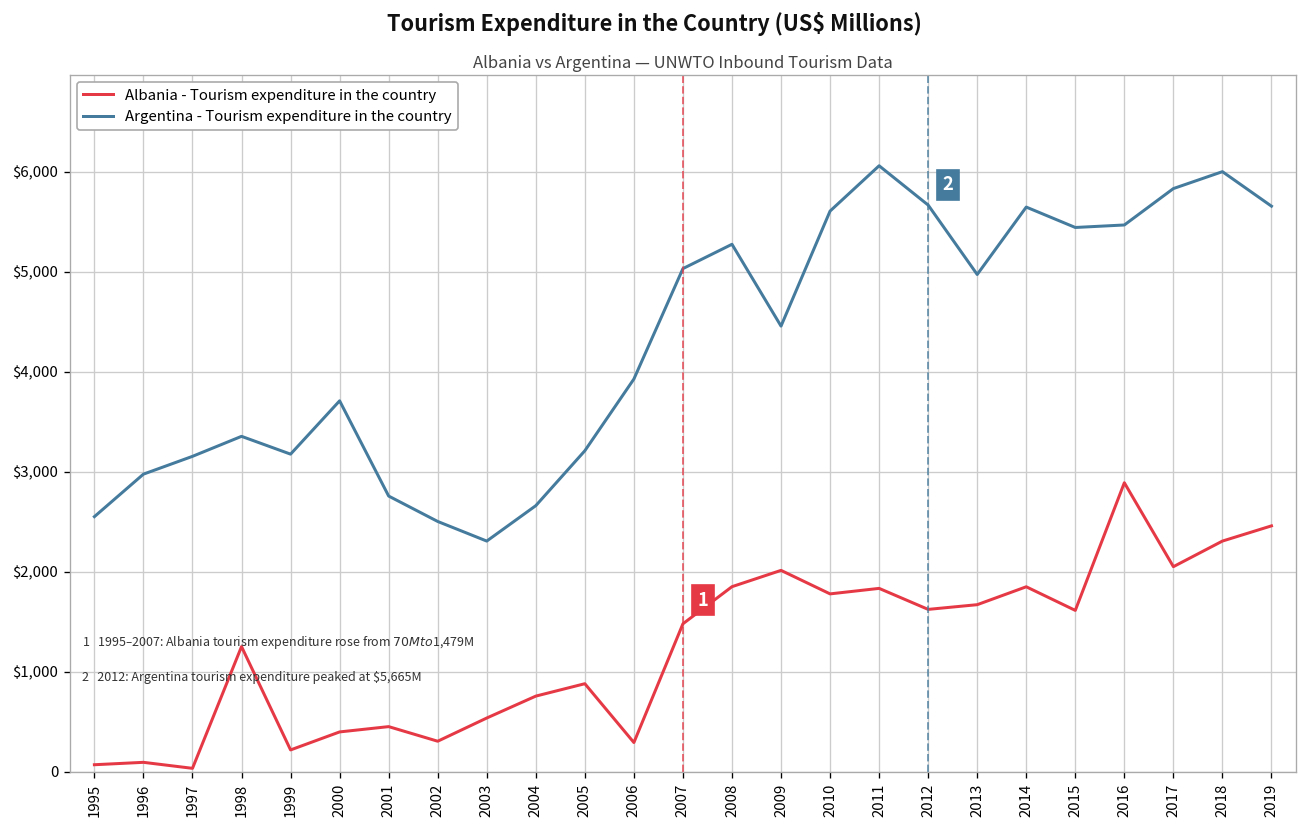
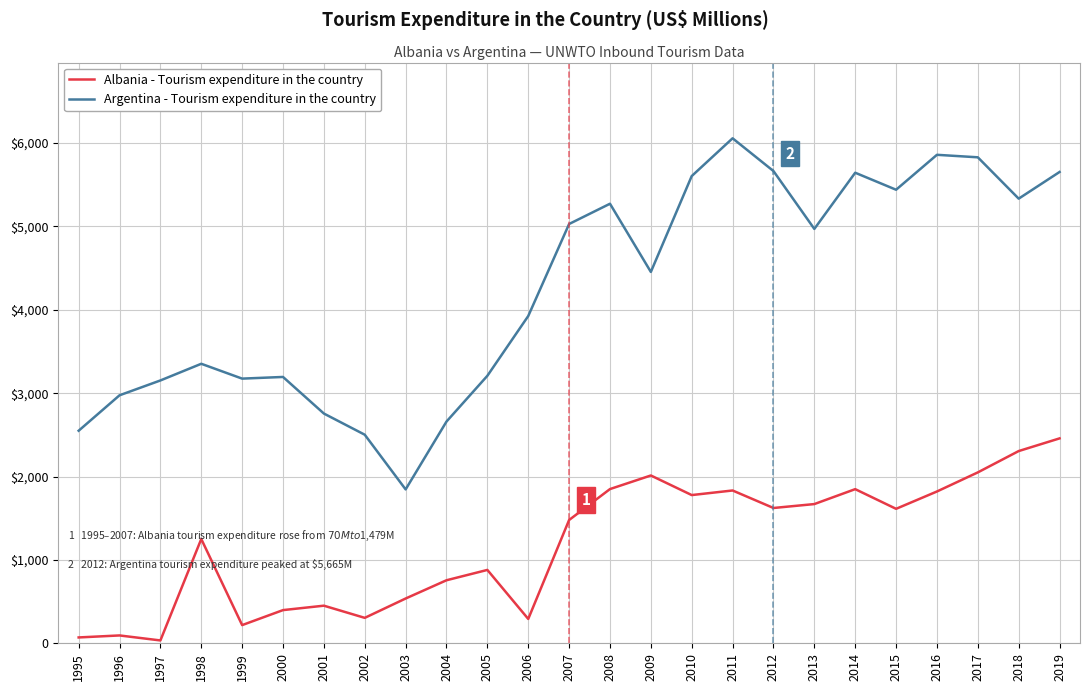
  {
    "Albania - Tourism expenditure in the country": {
      "1995": "$100",
      "1996": "$100",
      "1997": "$0",
      "1999": "$200",
      "2000": "$400",
      "2001": "$500",
      "2002": "$300",
      "2003": "$500",
      "2004": "$800",
      "2005": "$900",
      "2006": "$300",
      "2008": "$1,900",
      "2009": "$2,000",
      "2010": "$1,800",
      "2011": "$1,800",
      "2012": "$1,600",
      "2013": "$1,700",
      "2014": "$1,800",
      "2015": "$1,600",
-     "2016": "$2,900",
+     "2016": "$1,800",
      "2017": "$2,100",
      "2018": "$2,300",
      "2019": "$2,500"
    },
    "Argentina - Tourism expenditure in the country": {
      "1995": "$2,600",
      "1996": "$3,000",
      "1997": "$3,200",
      "1998": "$3,400",
      "1999": "$3,200",
-     "2000": "$3,700",
+     "2000": "$3,200",
      "2001": "$2,800",
      "2002": "$2,500",
-     "2003": "$2,300",
+     "2003": "$1,800",
      "2004": "$2,700",
      "2005": "$3,200",
      "2006": "$3,900",
      "2007": "$5,000",
      "2008": "$5,300",
      "2009": "$4,500",
      "2010": "$5,600",
      "2011": "$6,100",
      "2013": "$5,000",
      "2014": "$5,600",
      "2015": "$5,400",
-     "2016": "$5,500",
+     "2016": "$5,900",
      "2017": "$5,800",
-     "2018": "$6,000",
+     "2018": "$5,300",
      "2019": "$5,700"
    }
  }
